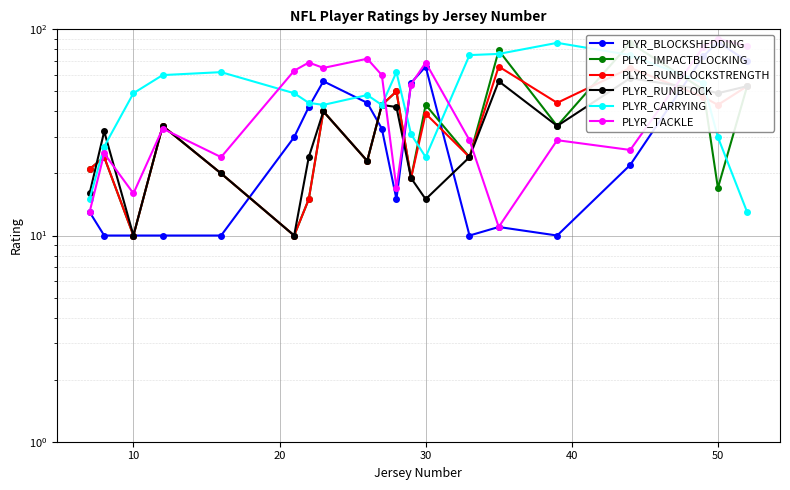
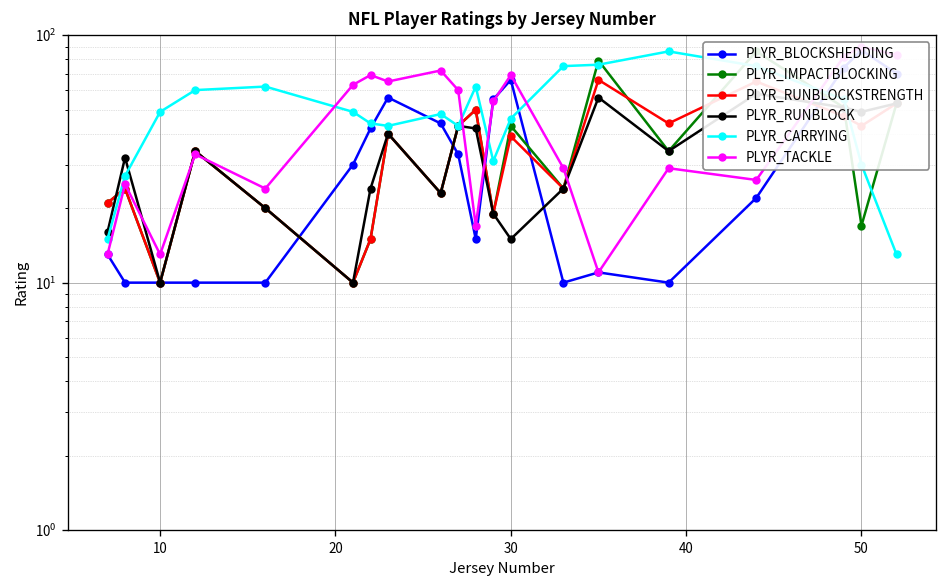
  {
    "PLYR_BLOCKSHEDDING": {
      "30": 66
    },
    "PLYR_IMPACTBLOCKING": {
      "30": 43,
      "50": 17
    },
    "PLYR_RUNBLOCKSTRENGTH": {
      "30": 39
    },
    "PLYR_RUNBLOCK": {
      "30": 15
    },
    "PLYR_CARRYING": {
      "10": 49,
-     "30": 24,
+     "30": 46,
      "50": 30
    },
    "PLYR_TACKLE": {
-     "10": 16,
+     "10": 13,
      "30": 69
    }
  }
